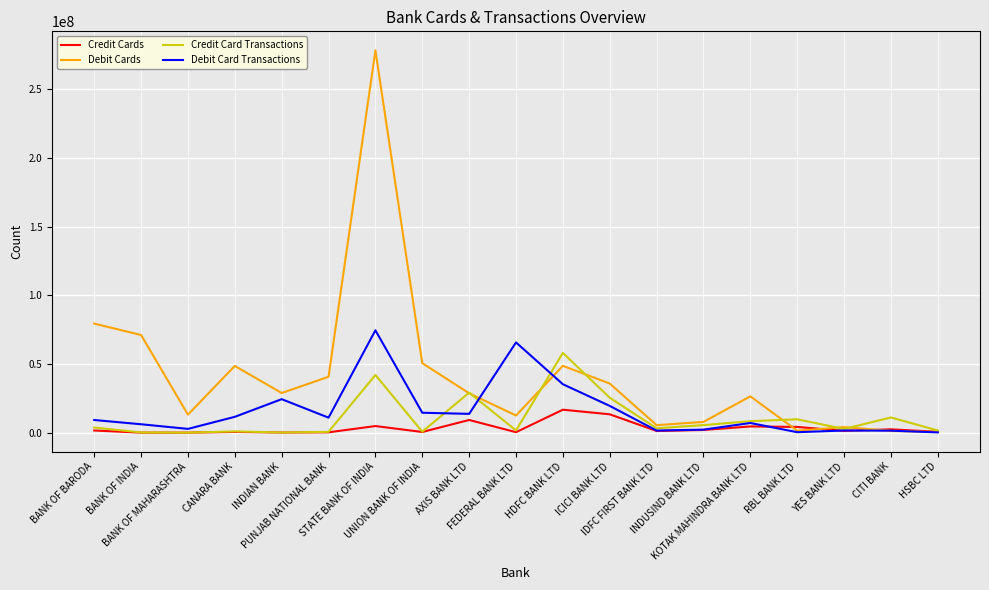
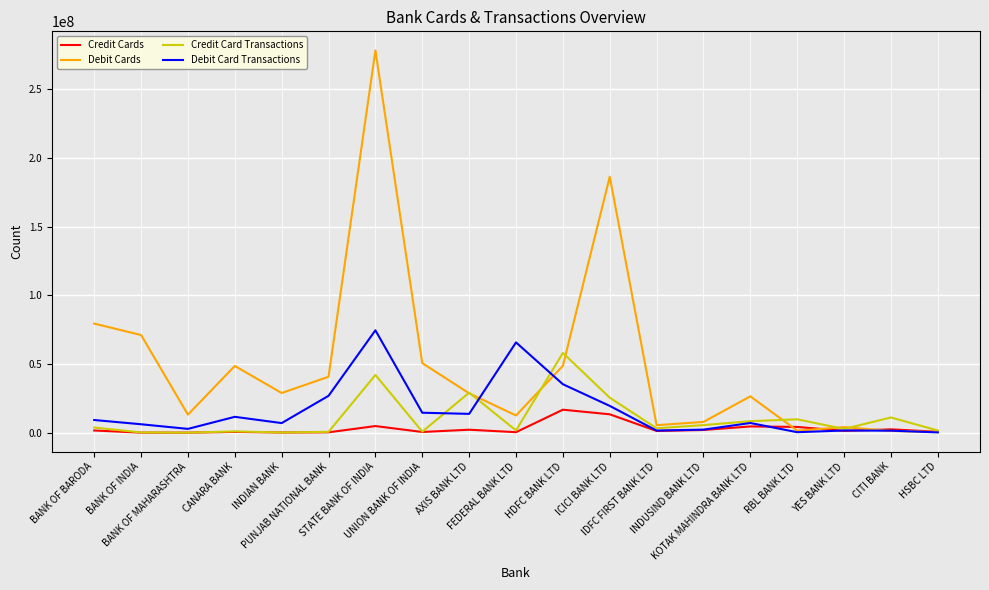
  {
    "Credit Cards": {
      "BANK OF BARODA": 2000000,
      "STATE BANK OF INDIA": 5000000,
-     "AXIS BANK LTD": 9000000,
+     "AXIS BANK LTD": 2000000,
      "HDFC BANK LTD": 17000000,
      "ICICI BANK LTD": 13000000,
      "KOTAK MAHINDRA BANK LTD": 5000000,
      "RBL BANK LTD": 4000000
    },
    "Debit Cards": {
      "BANK OF BARODA": 79000000,
      "BANK OF INDIA": 71000000,
      "BANK OF MAHARASHTRA": 13000000,
      "CANARA BANK": 49000000,
      "INDIAN BANK": 29000000,
      "PUNJAB NATIONAL BANK": 41000000,
      "STATE BANK OF INDIA": 278000000,
      "UNION BANK OF INDIA": 51000000,
      "FEDERAL BANK LTD": 13000000,
      "HDFC BANK LTD": 49000000,
-     "ICICI BANK LTD": 36000000,
+     "ICICI BANK LTD": 186000000,
      "IDFC FIRST BANK LTD": 6000000,
      "INDUSIND BANK LTD": 8000000,
      "KOTAK MAHINDRA BANK LTD": 27000000
    },
    "Credit Card Transactions": {
      "BANK OF BARODA": 4000000,
      "STATE BANK OF INDIA": 42000000,
      "HDFC BANK LTD": 58000000,
      "ICICI BANK LTD": 26000000,
      "INDUSIND BANK LTD": 6000000,
      "RBL BANK LTD": 10000000,
      "CITI BANK": 11000000
    },
    "Debit Card Transactions": {
      "BANK OF BARODA": 9000000,
      "BANK OF INDIA": 6000000,
      "BANK OF MAHARASHTRA": 3000000,
      "CANARA BANK": 12000000,
-     "INDIAN BANK": 24000000,
-     "PUNJAB NATIONAL BANK": 11000000,
+     "INDIAN BANK": 7000000,
+     "PUNJAB NATIONAL BANK": 27000000,
      "STATE BANK OF INDIA": 75000000,
      "UNION BANK OF INDIA": 15000000,
      "AXIS BANK LTD": 14000000,
      "FEDERAL BANK LTD": 66000000,
      "HDFC BANK LTD": 35000000,
      "ICICI BANK LTD": 20000000
    }
  }
